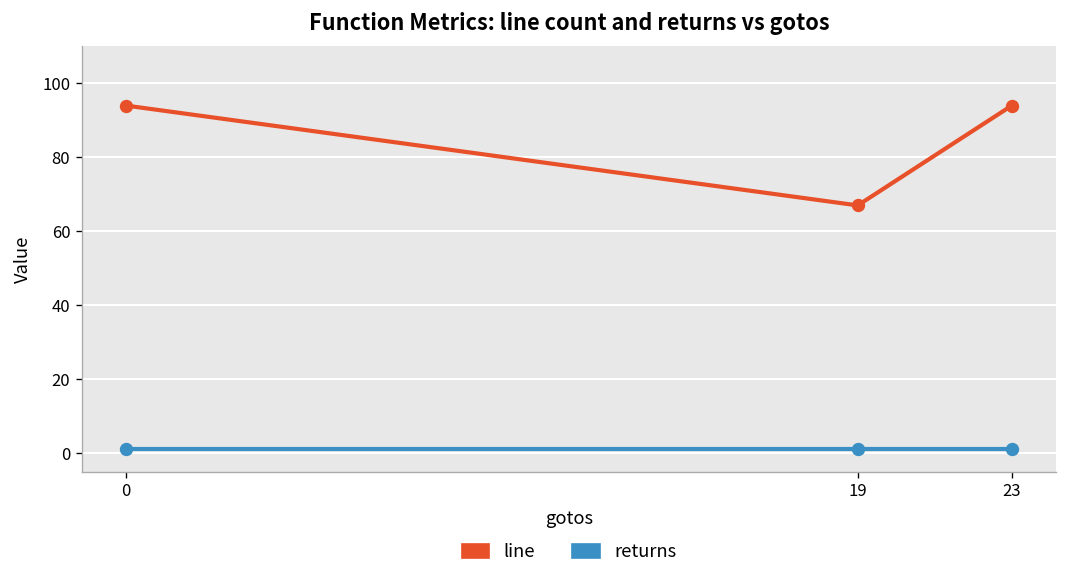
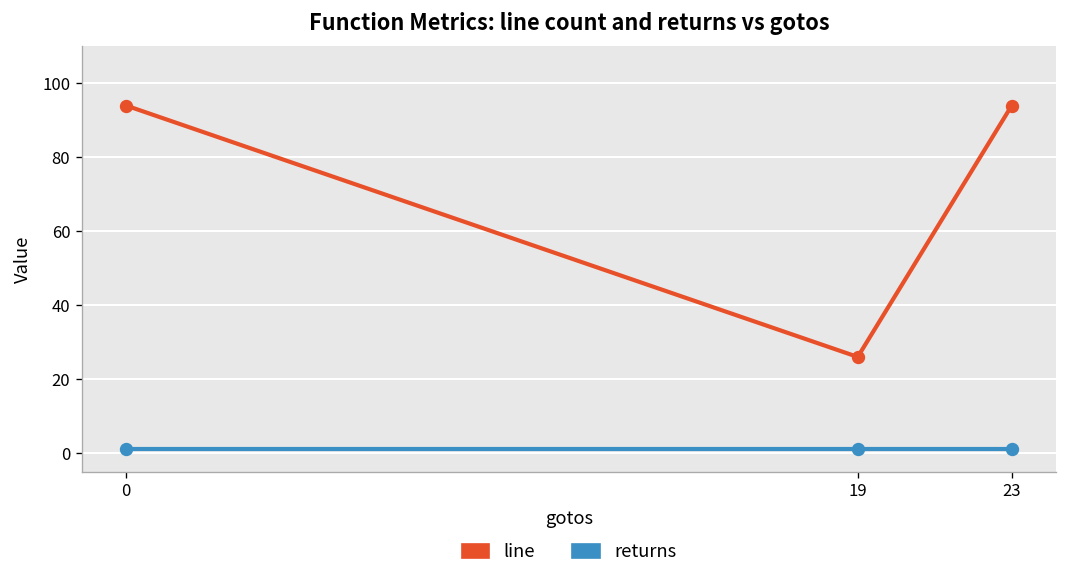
  {
    "line": {
      "0": 94,
-     "19": 67,
+     "19": 26,
      "23": 94
    },
    "returns": {
      "0": 1,
      "19": 1,
      "23": 1
    }
  }
